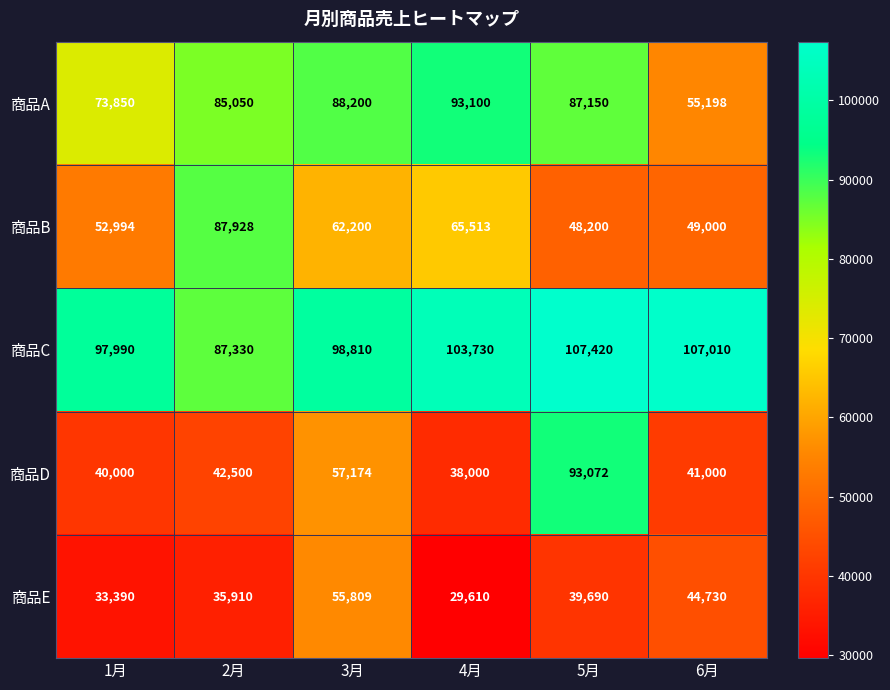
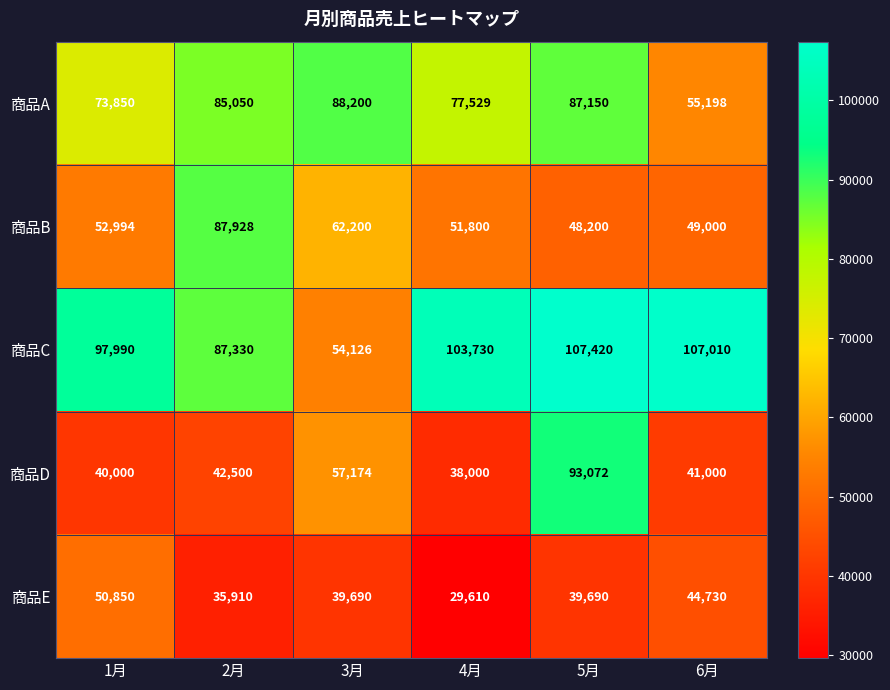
  {
    "商品A": {
      "1月": "73,850",
      "2月": "85,050",
      "3月": "88,200",
-     "4月": "93,100",
+     "4月": "77,529",
      "5月": "87,150",
      "6月": "55,198"
    },
    "商品B": {
      "1月": "52,994",
      "2月": "87,928",
      "3月": "62,200",
-     "4月": "65,513",
+     "4月": "51,800",
      "5月": "48,200",
      "6月": "49,000"
    },
    "商品C": {
      "1月": "97,990",
      "2月": "87,330",
-     "3月": "98,810",
+     "3月": "54,126",
      "4月": "103,730",
      "5月": "107,420",
      "6月": "107,010"
    },
    "商品D": {
      "1月": "40,000",
      "2月": "42,500",
      "3月": "57,174",
      "4月": "38,000",
      "5月": "93,072",
      "6月": "41,000"
    },
    "商品E": {
-     "1月": "33,390",
+     "1月": "50,850",
      "2月": "35,910",
-     "3月": "55,809",
+     "3月": "39,690",
      "4月": "29,610",
      "5月": "39,690",
      "6月": "44,730"
    }
  }
